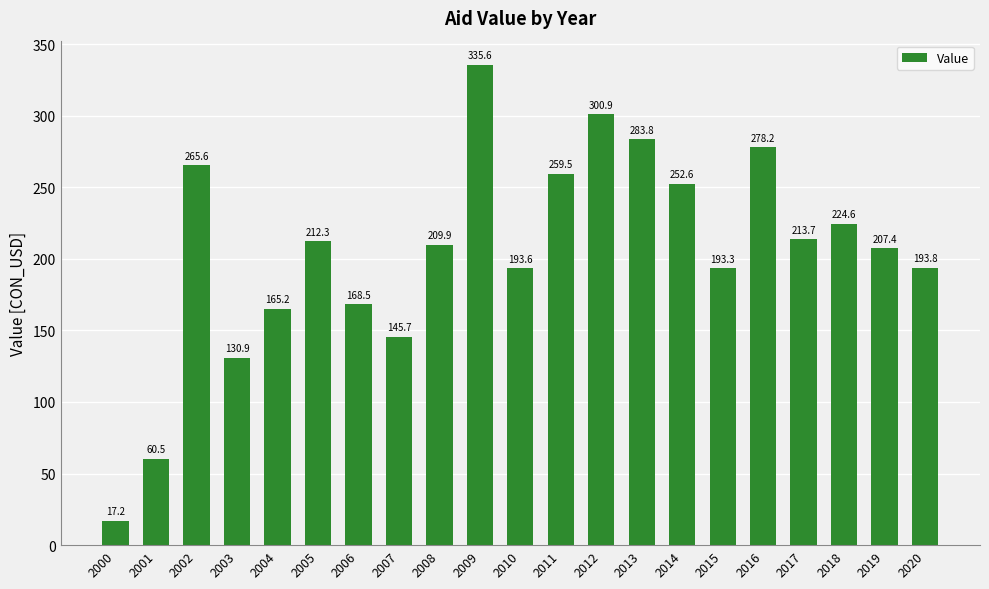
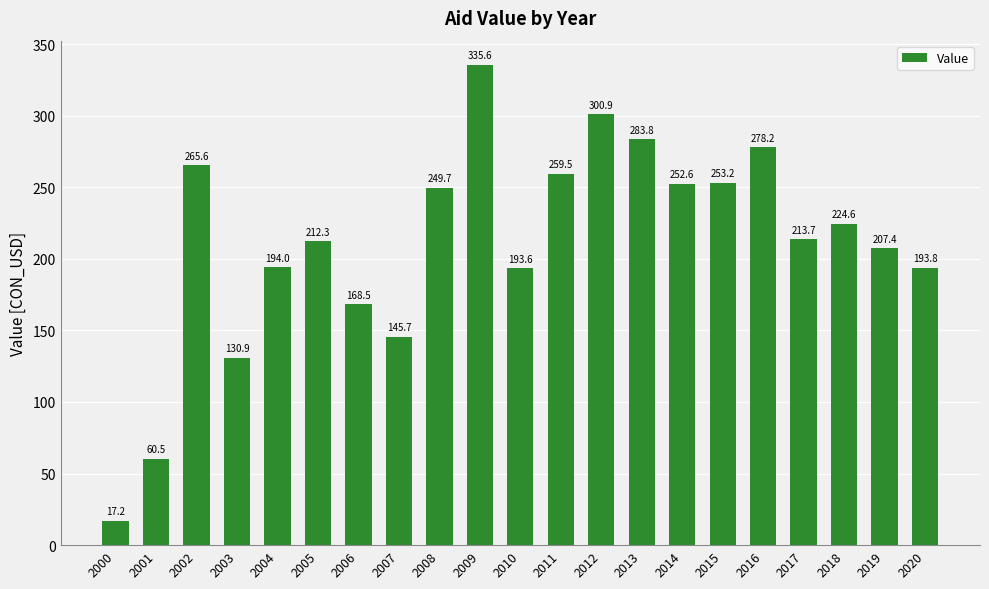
  {
    "2000": 17.2,
    "2001": 60.5,
    "2002": 265.6,
    "2003": 130.9,
-   "2004": 165.2,
+   "2004": 194.0,
    "2005": 212.3,
    "2006": 168.5,
    "2007": 145.7,
-   "2008": 209.9,
+   "2008": 249.7,
    "2009": 335.6,
    "2010": 193.6,
    "2011": 259.5,
    "2012": 300.9,
    "2013": 283.8,
    "2014": 252.6,
-   "2015": 193.3,
+   "2015": 253.2,
    "2016": 278.2,
    "2017": 213.7,
    "2018": 224.6,
    "2019": 207.4,
    "2020": 193.8
  }
